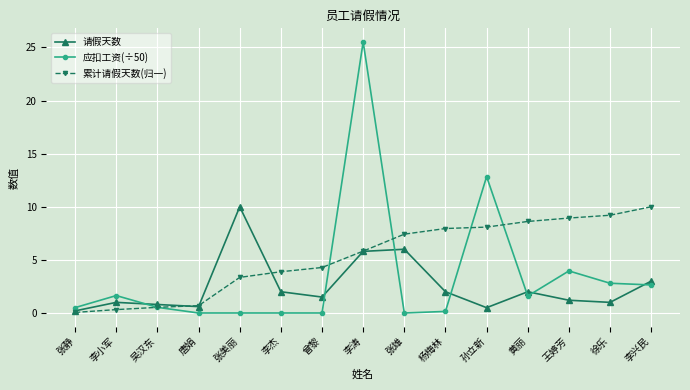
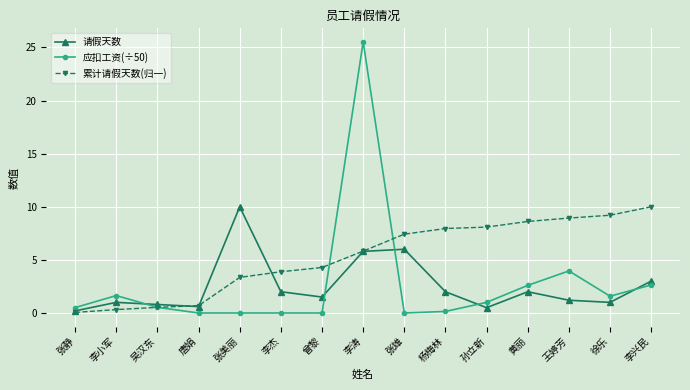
  {
    "应扣工资(÷50)": {
      "张静": 0.5,
      "李小军": 1.6,
      "唐娟": 0.0,
      "张美丽": 0.0,
      "李杰": 0.0,
      "曾黎": 0.0,
      "李涛": 25.5,
      "张雄": 0.0,
      "杨梅林": 0.1,
-     "孙立新": 12.8,
-     "黄丽": 1.6,
+     "孙立新": 1.0,
+     "黄丽": 2.6,
      "王婷芳": 4.0,
-     "徐乐": 2.8,
+     "徐乐": 1.6,
      "李兴民": 2.6
    }
  }
